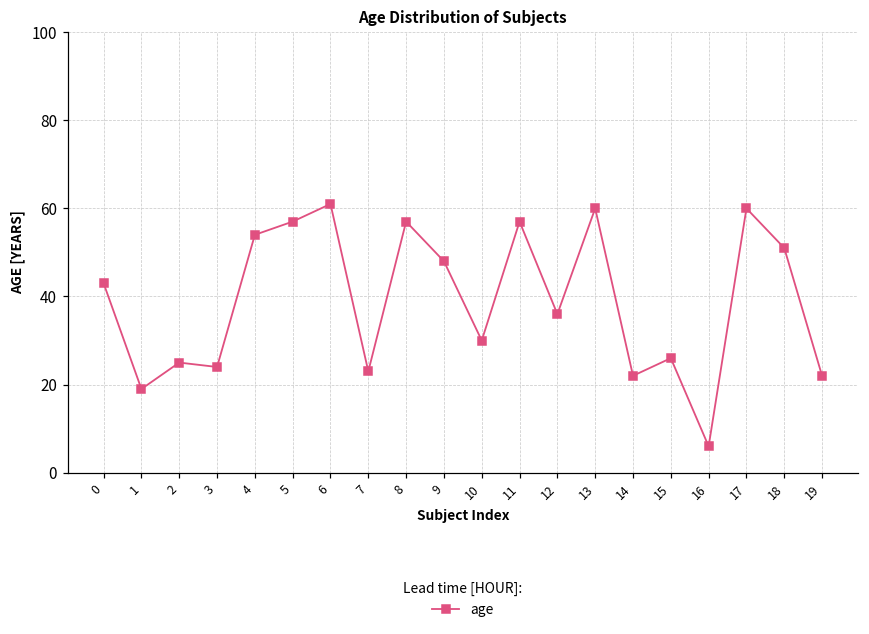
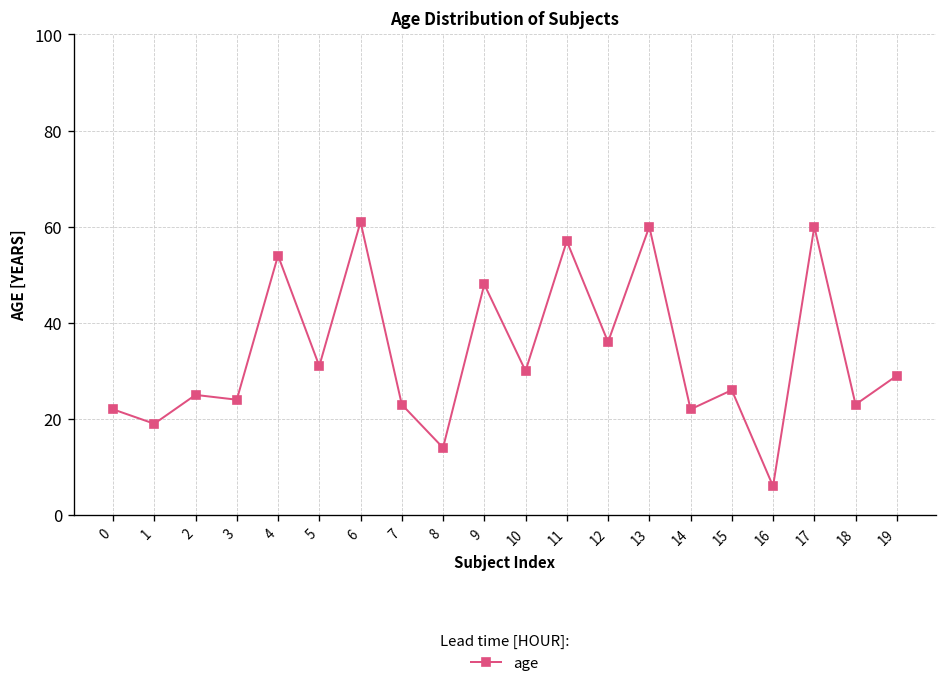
  {
-   "0": 43,
+   "0": 22,
    "1": 19,
    "2": 25,
    "3": 24,
    "4": 54,
-   "5": 57,
+   "5": 31,
    "6": 61,
    "7": 23,
-   "8": 57,
+   "8": 14,
    "9": 48,
    "10": 30,
    "11": 57,
    "12": 36,
    "13": 60,
    "14": 22,
    "15": 26,
    "16": 6,
    "17": 60,
-   "18": 51,
-   "19": 22
+   "18": 23,
+   "19": 29
  }
